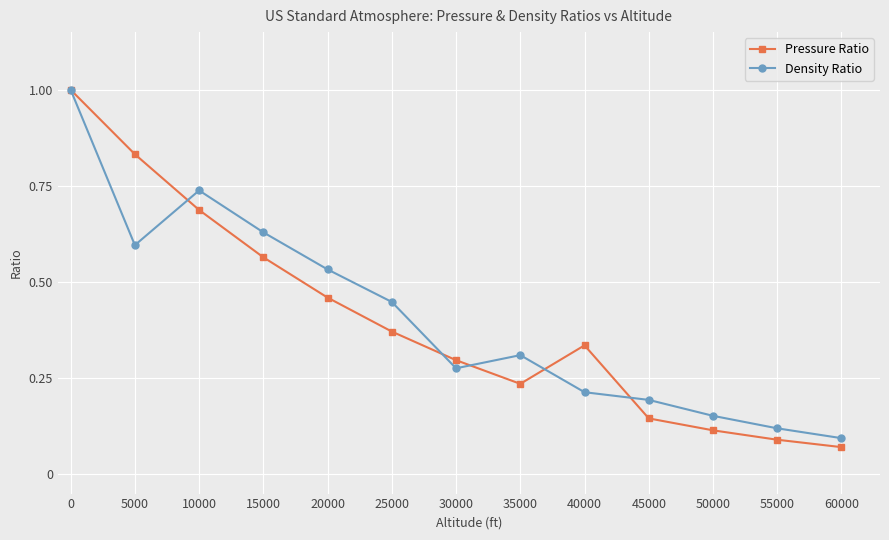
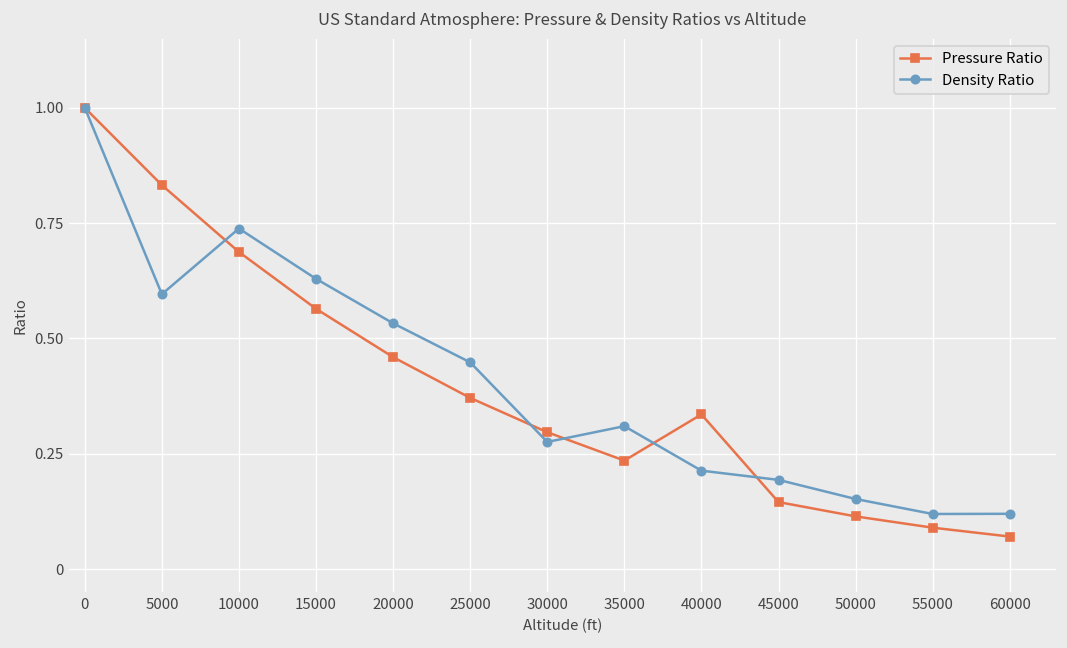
  {
    "Pressure Ratio": {
      "5000": 0.83,
      "10000": 0.69,
      "15000": 0.56,
      "20000": 0.46,
      "25000": 0.37,
      "30000": 0.30,
      "35000": 0.24,
      "40000": 0.34,
      "45000": 0.15,
      "50000": 0.11,
      "55000": 0.09,
      "60000": 0.07
    },
    "Density Ratio": {
      "5000": 0.60,
      "10000": 0.74,
      "15000": 0.63,
      "20000": 0.53,
      "25000": 0.45,
      "30000": 0.28,
      "35000": 0.31,
      "40000": 0.21,
      "45000": 0.19,
      "50000": 0.15,
      "55000": 0.12,
-     "60000": 0.09
+     "60000": 0.12
    }
  }
